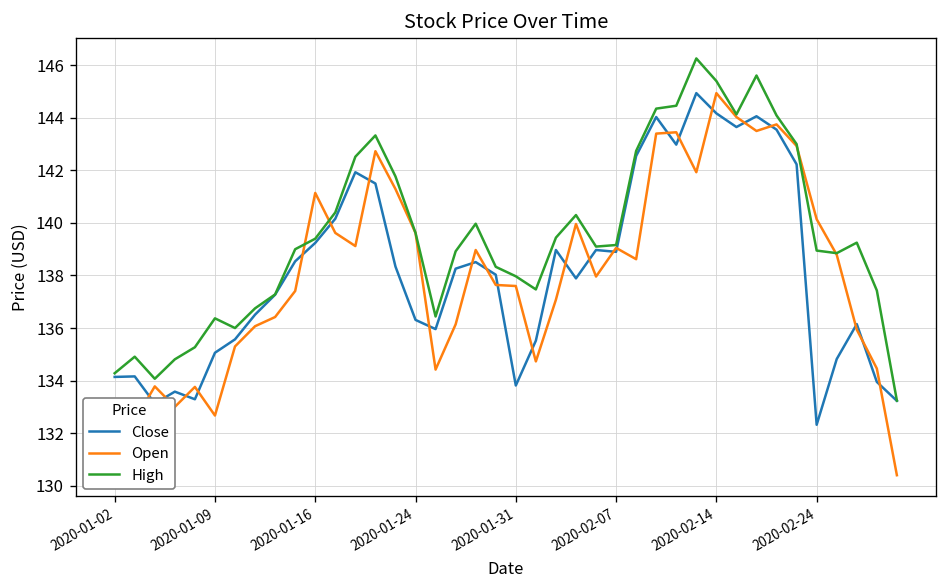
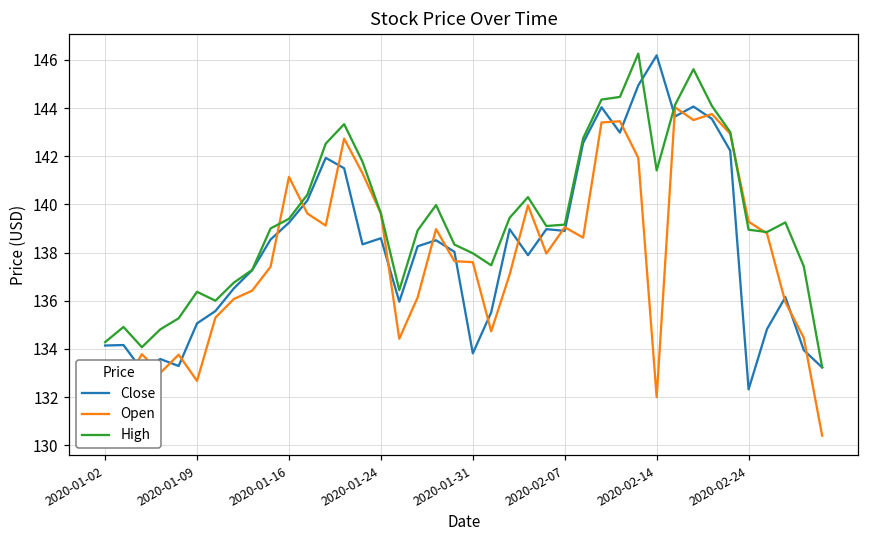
  {
    "Close": {
      "2020-01-02": 134.1,
      "2020-01-09": 135.1,
      "2020-01-16": 139.2,
-     "2020-01-24": 136.3,
+     "2020-01-24": 138.6,
      "2020-01-31": 133.8,
      "2020-02-07": 138.9,
-     "2020-02-14": 144.2,
+     "2020-02-14": 146.2,
      "2020-02-24": 132.3
    },
    "Open": {
      "2020-01-09": 132.7,
      "2020-01-16": 141.1,
      "2020-01-31": 137.6,
-     "2020-02-14": 144.9,
-     "2020-02-24": 140.1
+     "2020-02-14": 132.0,
+     "2020-02-24": 139.3
    },
    "High": {
      "2020-01-02": 134.3,
      "2020-01-09": 136.4,
      "2020-01-16": 139.4,
      "2020-01-31": 138.0,
-     "2020-02-14": 145.4,
+     "2020-02-14": 141.4,
      "2020-02-24": 138.9
    }
  }
